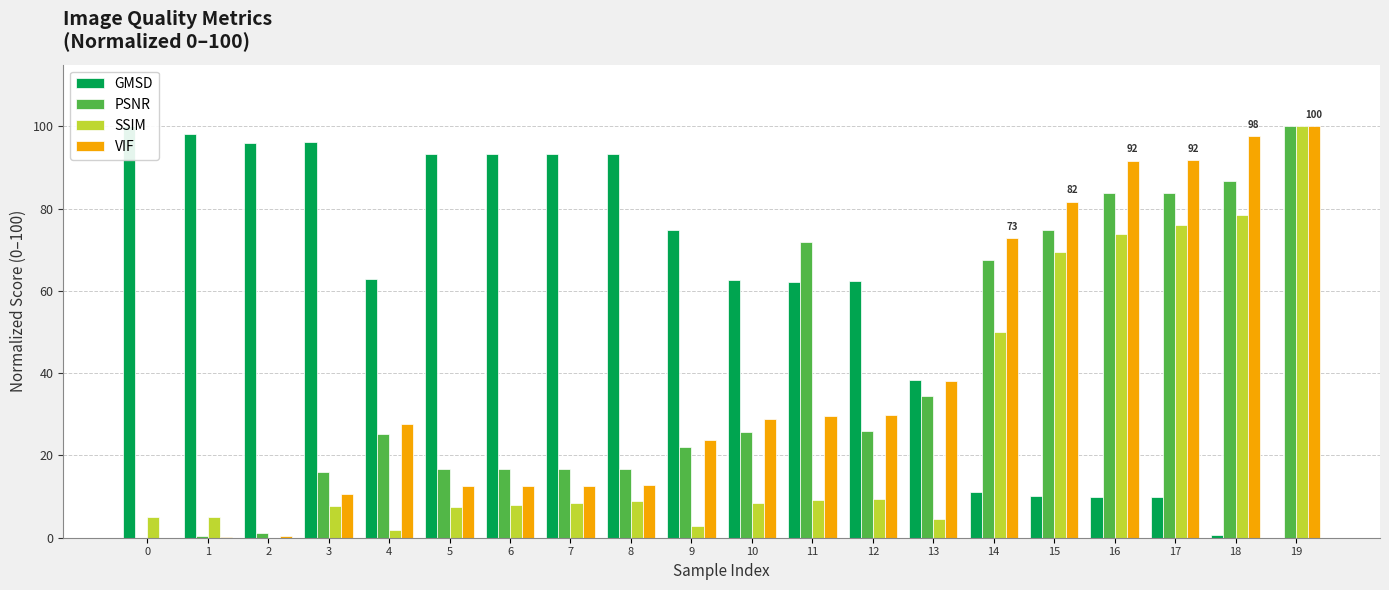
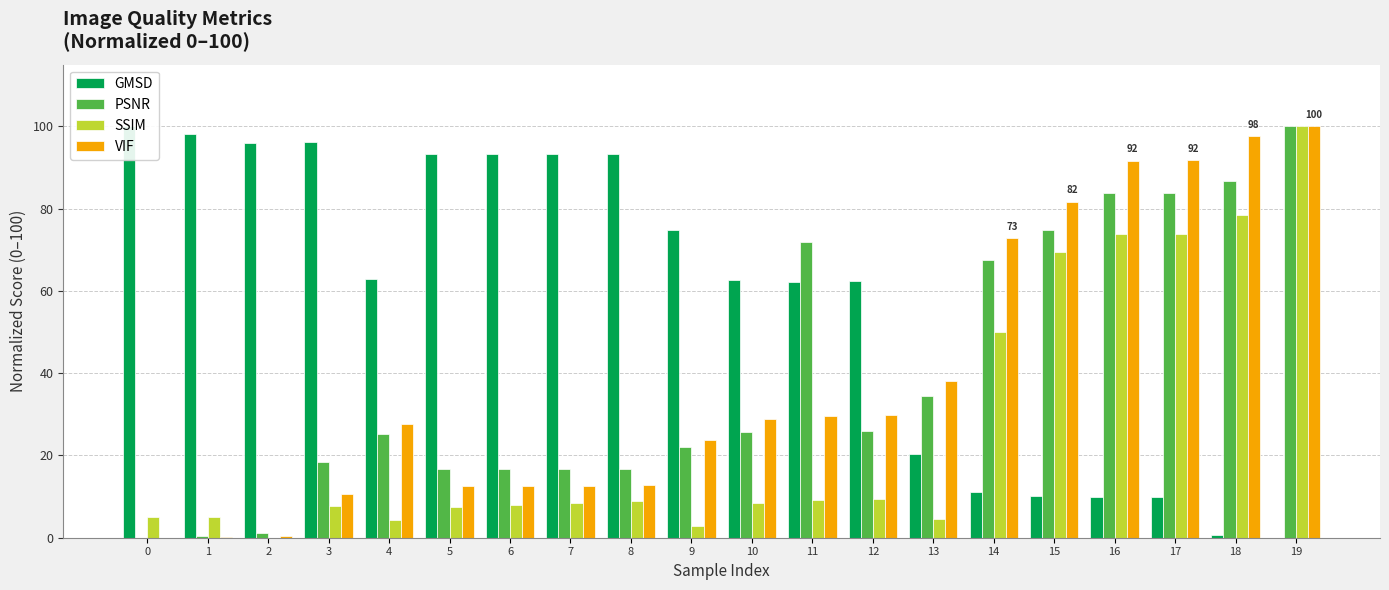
  {
    "GMSD": {
      "1": 98,
      "2": 96,
      "3": 96,
      "4": 63,
      "5": 93,
      "6": 93,
      "7": 93,
      "8": 93,
      "9": 75,
      "10": 63,
      "11": 62,
      "12": 62,
-     "13": 38,
+     "13": 20,
      "14": 11,
      "15": 10,
      "16": 10,
      "17": 10,
      "19": 0
    },
    "PSNR": {
      "0": 0,
      "2": 1,
-     "3": 16,
+     "3": 18,
      "4": 25,
      "5": 17,
      "6": 17,
      "7": 17,
      "8": 17,
      "9": 22,
      "10": 26,
      "11": 72,
      "12": 26,
      "13": 34,
      "14": 68,
      "15": 75,
      "16": 84,
      "17": 84,
      "18": 87
    },
    "SSIM": {
      "0": 5,
      "1": 5,
      "2": 0,
      "3": 8,
-     "4": 2,
+     "4": 4,
      "5": 7,
      "6": 8,
      "7": 8,
      "8": 9,
      "9": 3,
      "10": 8,
      "11": 9,
      "12": 9,
      "13": 5,
      "14": 50,
      "15": 69,
      "16": 74,
-     "17": 76,
+     "17": 74,
      "18": 78
    },
    "VIF": {
      "14": 73,
      "15": 82,
      "16": 92,
      "17": 92,
      "18": 98,
      "19": 100
    }
  }
